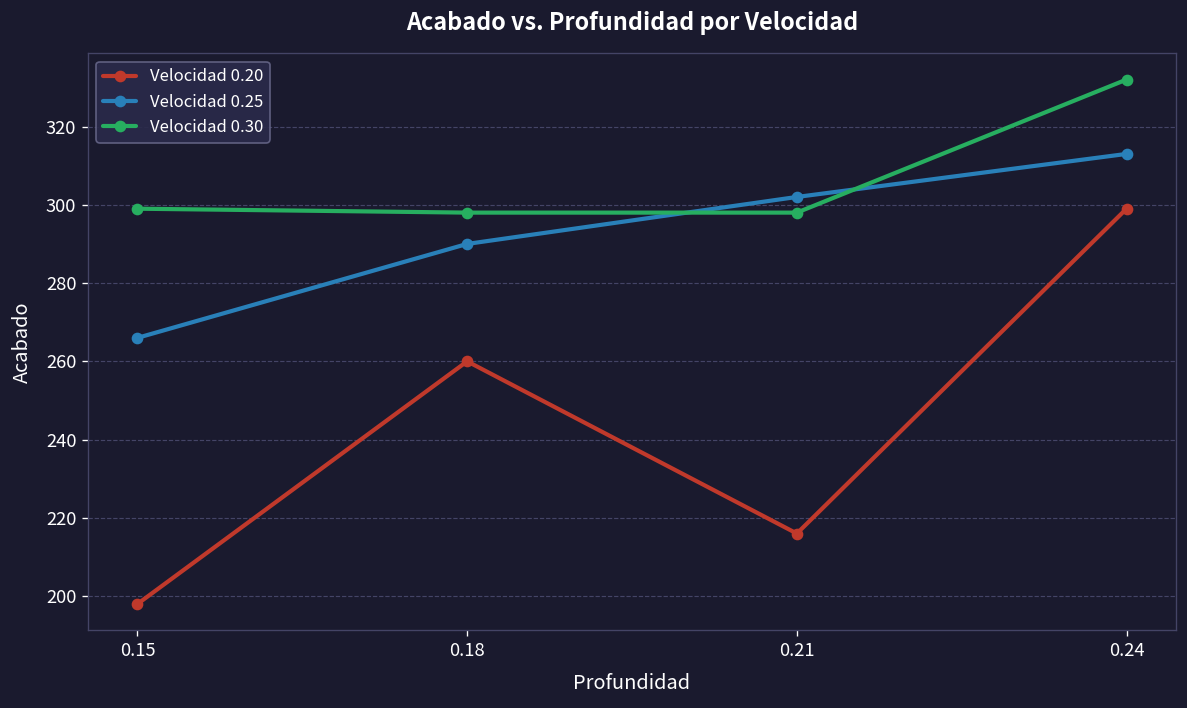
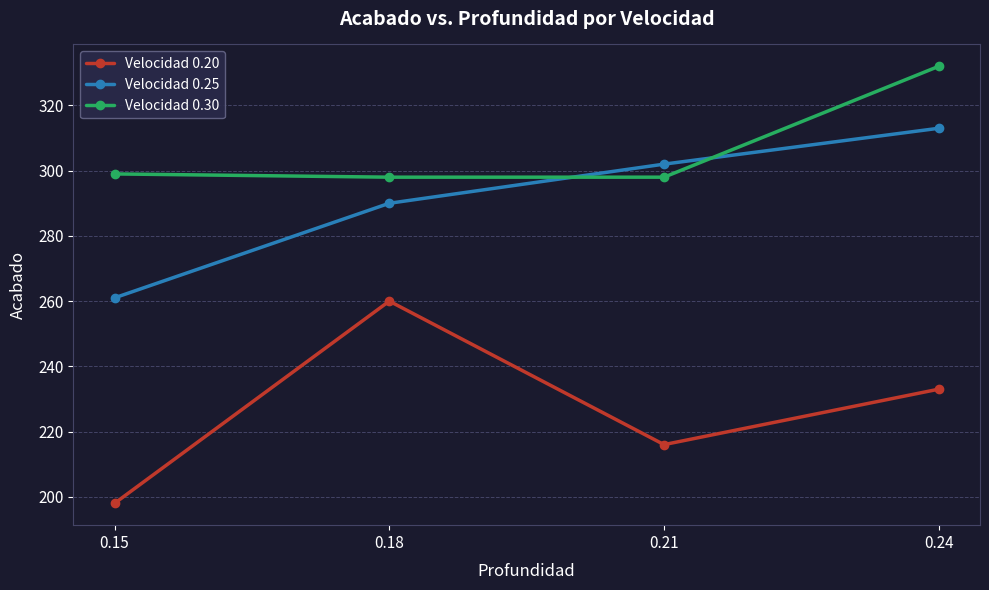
  {
    "Velocidad 0.20": {
      "0.15": 198,
      "0.18": 260,
      "0.21": 216,
-     "0.24": 299
+     "0.24": 233
    },
    "Velocidad 0.25": {
-     "0.15": 266,
+     "0.15": 261,
      "0.18": 290,
      "0.21": 302,
      "0.24": 313
    },
    "Velocidad 0.30": {
      "0.15": 299,
      "0.18": 298,
      "0.21": 298,
      "0.24": 332
    }
  }
